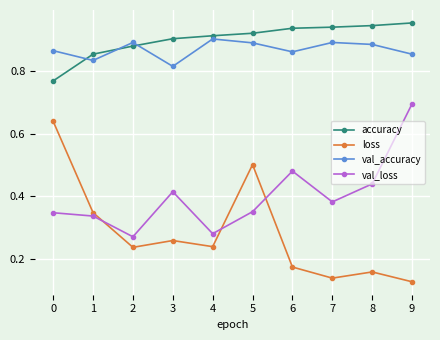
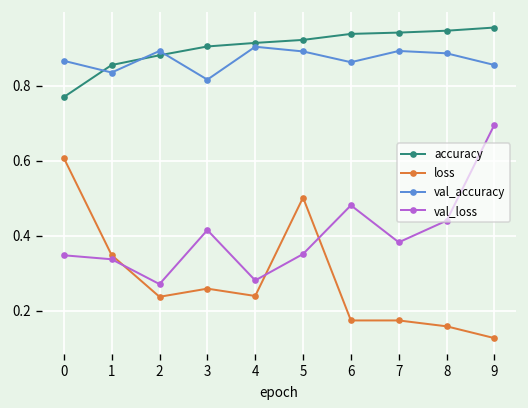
  {
    "accuracy": {
      "0": 0.77,
      "1": 0.86,
      "2": 0.88,
      "3": 0.90,
      "4": 0.91,
      "5": 0.92,
      "6": 0.94,
      "7": 0.94,
      "8": 0.95,
      "9": 0.95
    },
    "loss": {
-     "0": 0.64,
+     "0": 0.61,
      "1": 0.35,
      "2": 0.24,
      "3": 0.26,
      "4": 0.24,
      "5": 0.50,
      "6": 0.17,
-     "7": 0.14,
+     "7": 0.17,
      "8": 0.16,
      "9": 0.13
    },
    "val_accuracy": {
      "0": 0.87,
      "1": 0.83,
      "2": 0.89,
      "3": 0.82,
      "4": 0.90,
      "5": 0.89,
      "6": 0.86,
      "7": 0.89,
      "8": 0.89,
      "9": 0.86
    },
    "val_loss": {
      "0": 0.35,
      "1": 0.34,
      "2": 0.27,
      "3": 0.41,
      "4": 0.28,
      "5": 0.35,
      "6": 0.48,
      "7": 0.38,
      "8": 0.44,
      "9": 0.70
    }
  }
